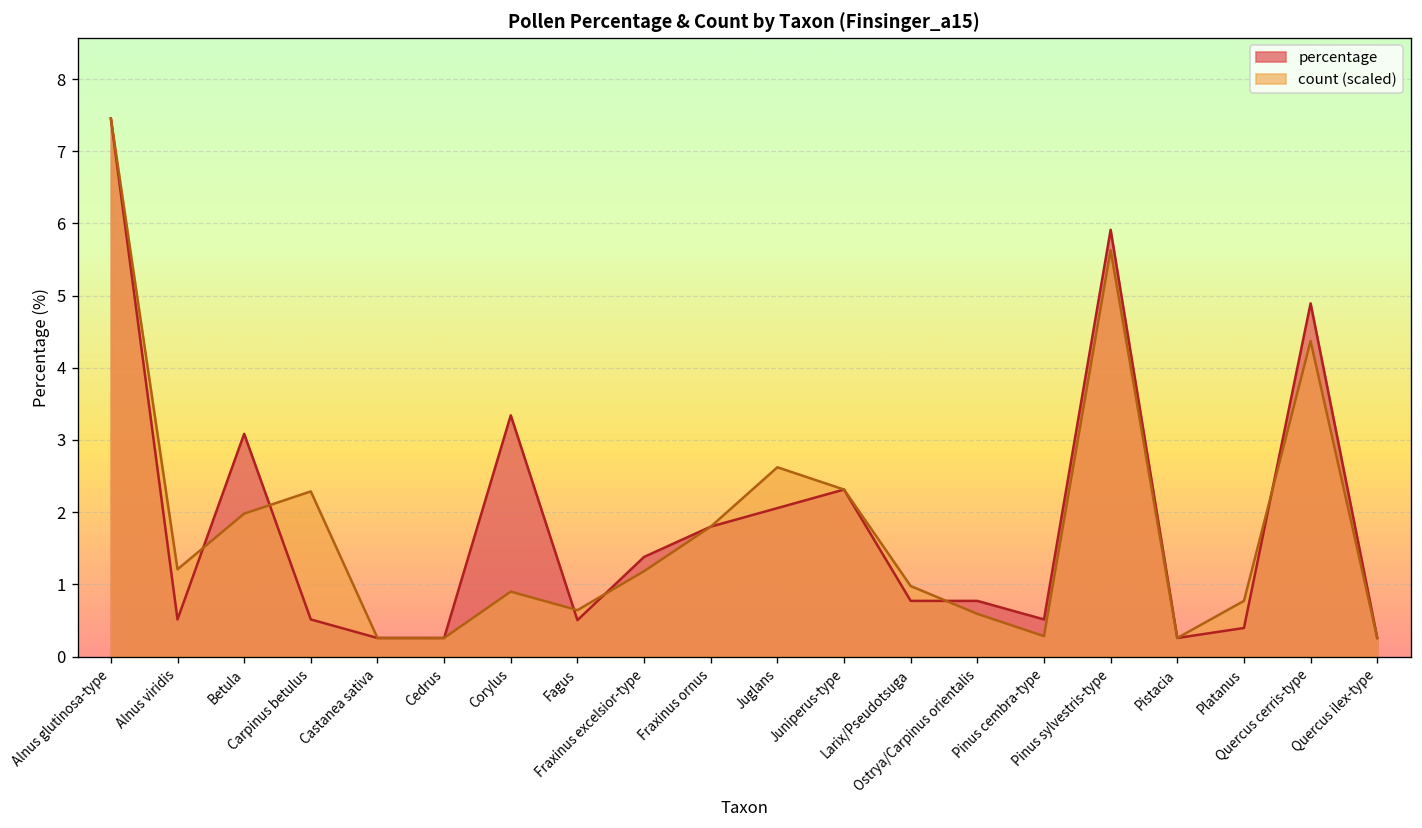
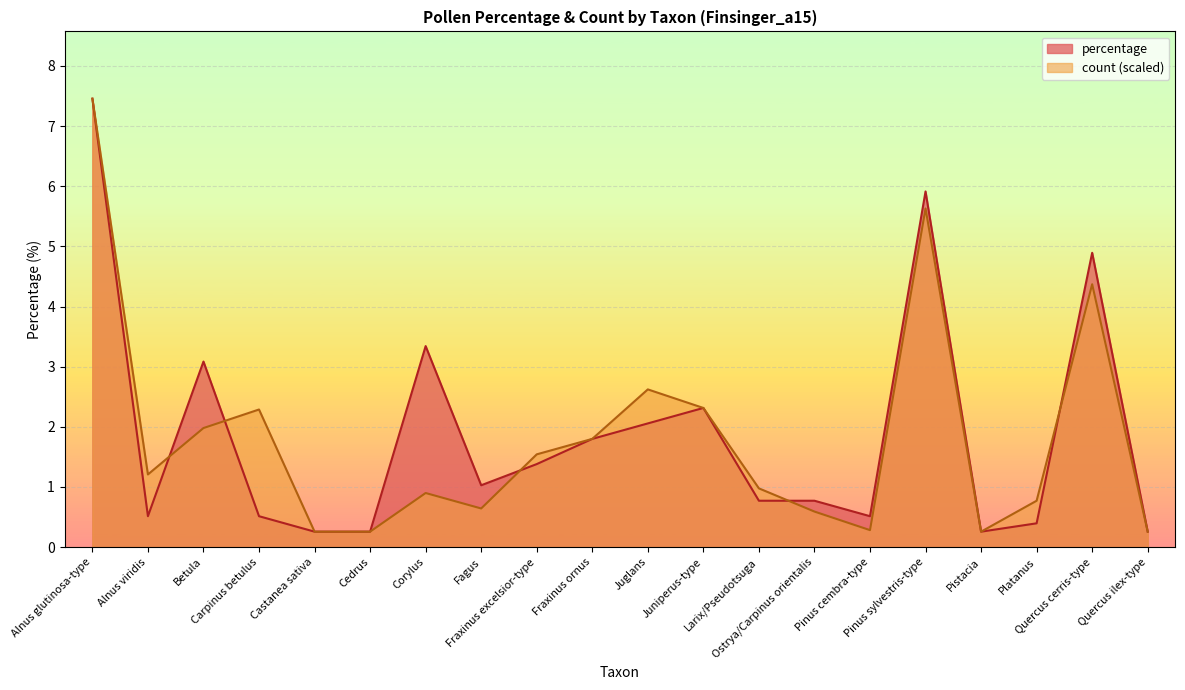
  {
    "percentage": {
      "Alnus viridis": 0.5,
      "Betula": 3.1,
      "Carpinus betulus": 0.5,
      "Corylus": 3.3,
-     "Fagus": 0.5,
+     "Fagus": 1.0,
      "Fraxinus excelsior-type": 1.4,
      "Juglans": 2.1,
      "Larix/Pseudotsuga": 0.8,
      "Ostrya/Carpinus orientalis": 0.8,
      "Pinus cembra-type": 0.5,
      "Pinus sylvestris-type": 5.9,
      "Platanus": 0.4,
      "Quercus cerris-type": 4.9
    },
    "count (scaled)": {
      "Alnus viridis": 1.2,
      "Betula": 2.0,
      "Carpinus betulus": 2.3,
      "Corylus": 0.9,
      "Fagus": 0.6,
-     "Fraxinus excelsior-type": 1.2,
+     "Fraxinus excelsior-type": 1.5,
      "Juglans": 2.6,
      "Larix/Pseudotsuga": 1.0,
      "Ostrya/Carpinus orientalis": 0.6,
      "Pinus cembra-type": 0.3,
      "Pinus sylvestris-type": 5.6,
      "Platanus": 0.8,
      "Quercus cerris-type": 4.4
    }
  }
